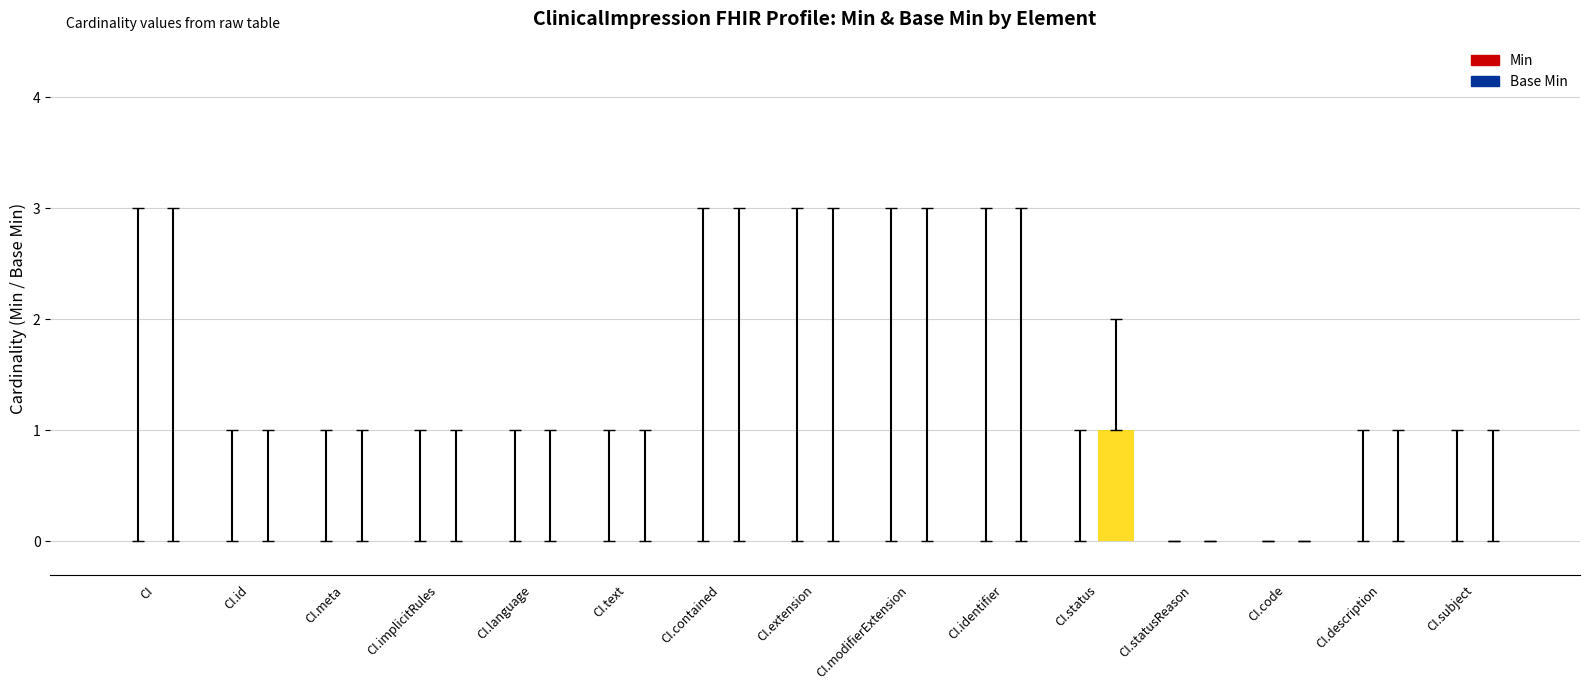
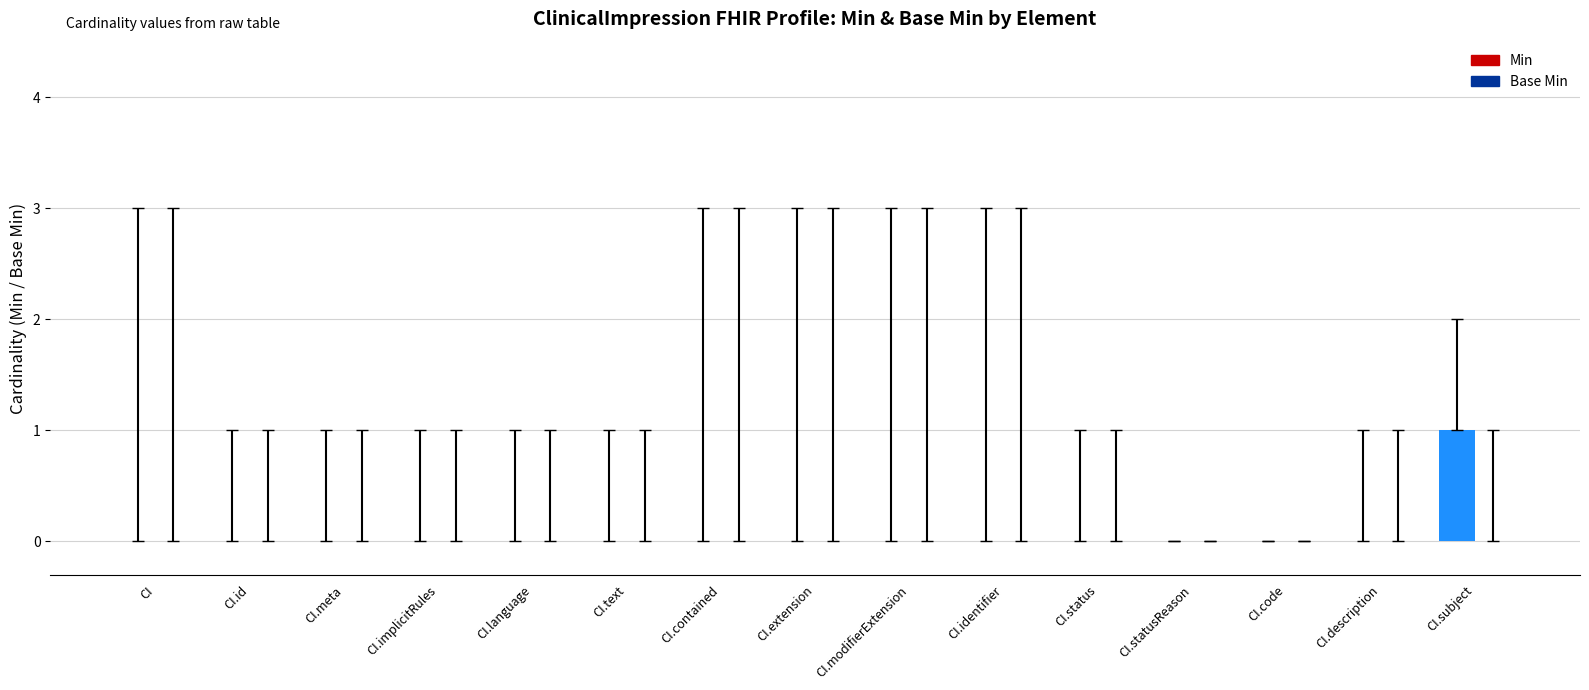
  {
    "Min": {
      "CI": 0,
      "CI.id": 0,
      "CI.meta": 0,
      "CI.implicitRules": 0,
      "CI.language": 0,
      "CI.text": 0,
      "CI.contained": 0,
      "CI.extension": 0,
      "CI.modifierExtension": 0,
      "CI.identifier": 0,
      "CI.status": 0,
      "CI.statusReason": 0,
      "CI.code": 0,
      "CI.description": 0,
-     "CI.subject": 0
+     "CI.subject": 1
    },
    "Base Min": {
      "CI": 0,
      "CI.id": 0,
      "CI.meta": 0,
      "CI.implicitRules": 0,
      "CI.language": 0,
      "CI.text": 0,
      "CI.contained": 0,
      "CI.extension": 0,
      "CI.modifierExtension": 0,
      "CI.identifier": 0,
-     "CI.status": 1,
+     "CI.status": 0,
      "CI.statusReason": 0,
      "CI.code": 0,
      "CI.description": 0,
      "CI.subject": 0
    }
  }
